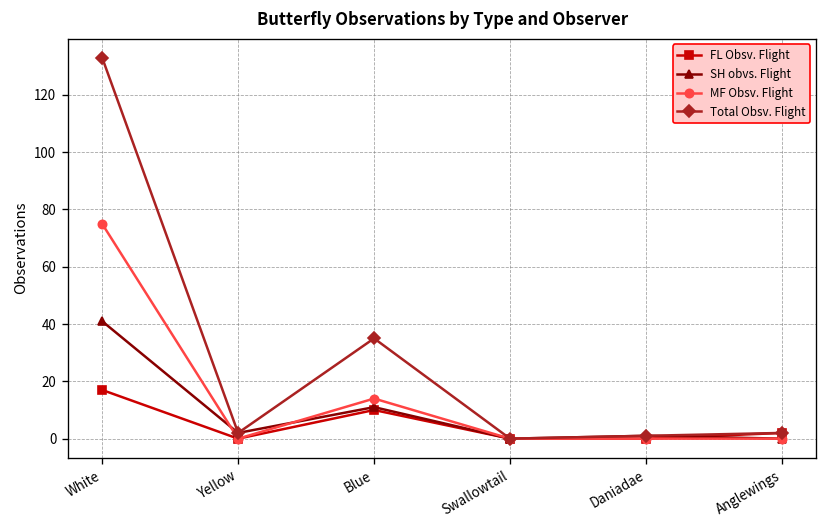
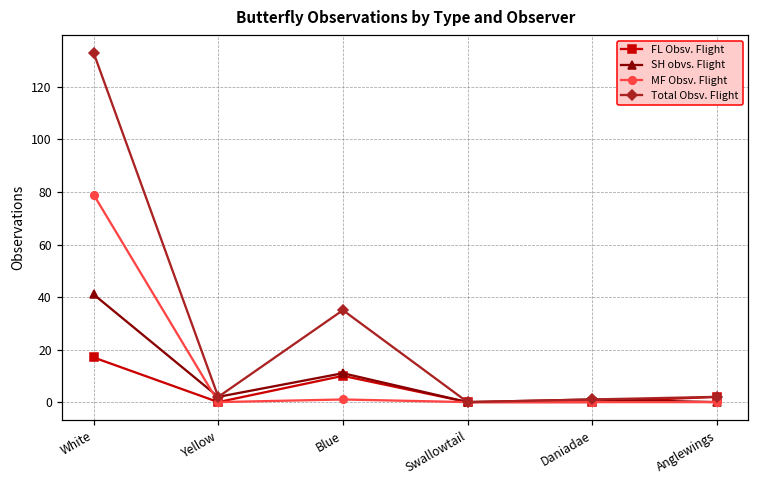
  {
    "MF Obsv. Flight": {
-     "White": 75,
-     "Blue": 14
+     "White": 79,
+     "Blue": 1
    }
  }
